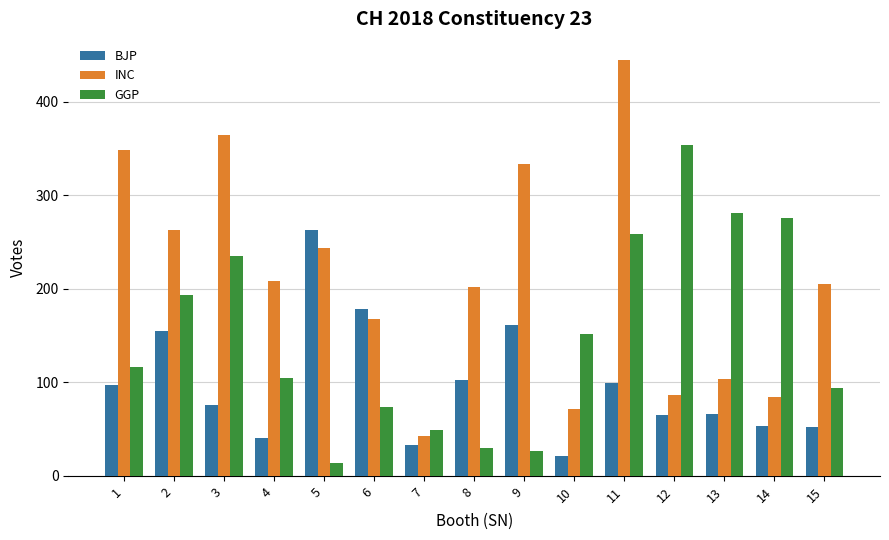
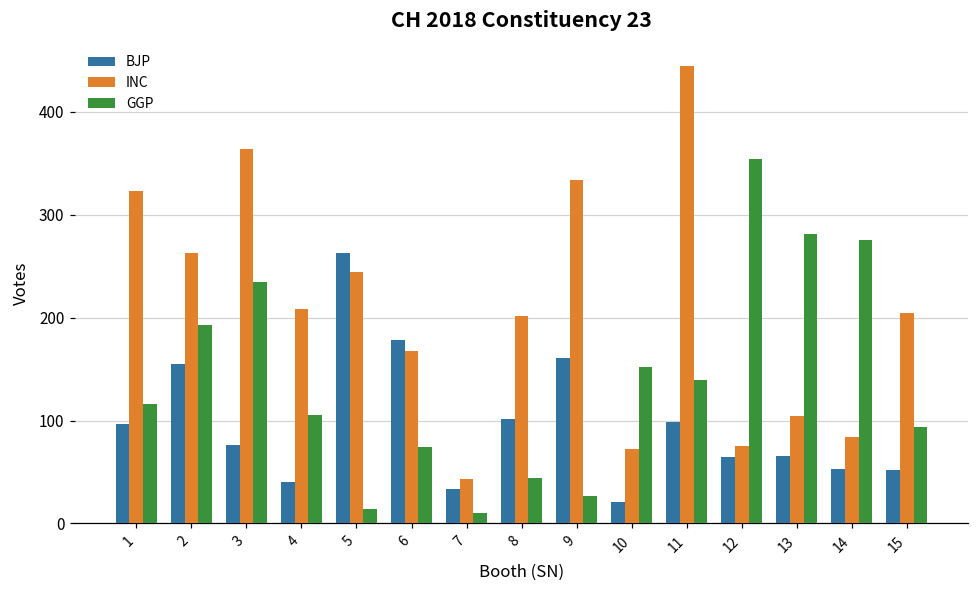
  {
    "BJP": {
      "1": 100,
      "2": 160,
      "3": 80,
      "4": 40,
      "5": 260,
      "6": 180,
      "7": 30,
      "8": 100,
      "9": 160,
      "10": 20,
      "11": 100,
      "12": 70,
      "13": 70,
      "14": 50,
      "15": 50
    },
    "INC": {
-     "1": 350,
+     "1": 320,
      "2": 260,
      "3": 360,
      "4": 210,
      "5": 240,
      "6": 170,
      "7": 40,
      "8": 200,
      "9": 330,
      "10": 70,
      "11": 450,
-     "12": 90,
+     "12": 80,
      "13": 100,
      "14": 80,
      "15": 210
    },
    "GGP": {
      "1": 120,
      "2": 190,
      "3": 240,
      "4": 110,
      "5": 10,
      "6": 70,
-     "7": 50,
-     "8": 30,
+     "7": 10,
+     "8": 40,
      "9": 30,
      "10": 150,
-     "11": 260,
+     "11": 140,
      "12": 350,
      "13": 280,
      "14": 280,
      "15": 90
    }
  }
